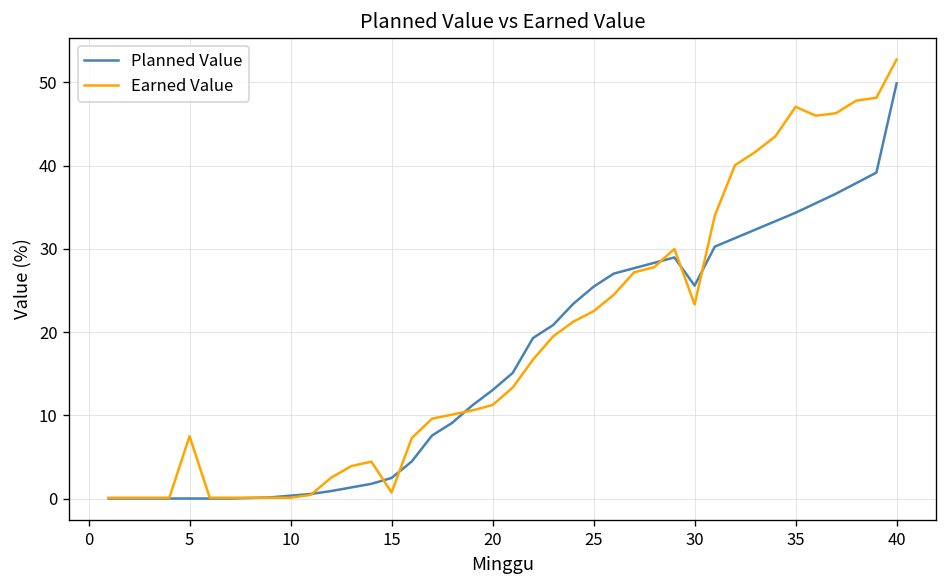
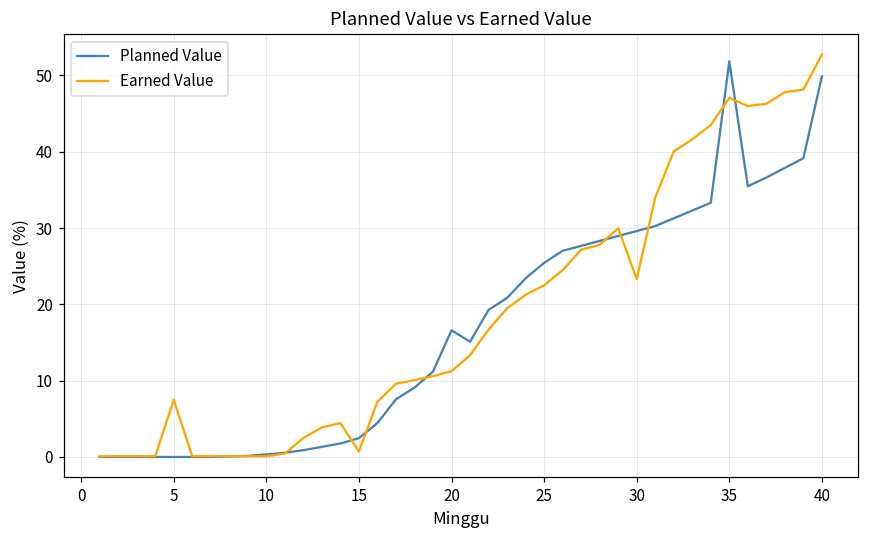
  {
    "Planned Value": {
      "5": 0,
      "15": 2,
-     "20": 13,
+     "20": 17,
      "25": 25,
-     "30": 26,
-     "35": 34,
+     "30": 30,
+     "35": 52,
      "40": 50
    },
    "Earned Value": {
      "5": 7,
      "15": 1,
      "20": 11,
      "25": 22,
      "30": 23,
      "35": 47,
      "40": 53
    }
  }
